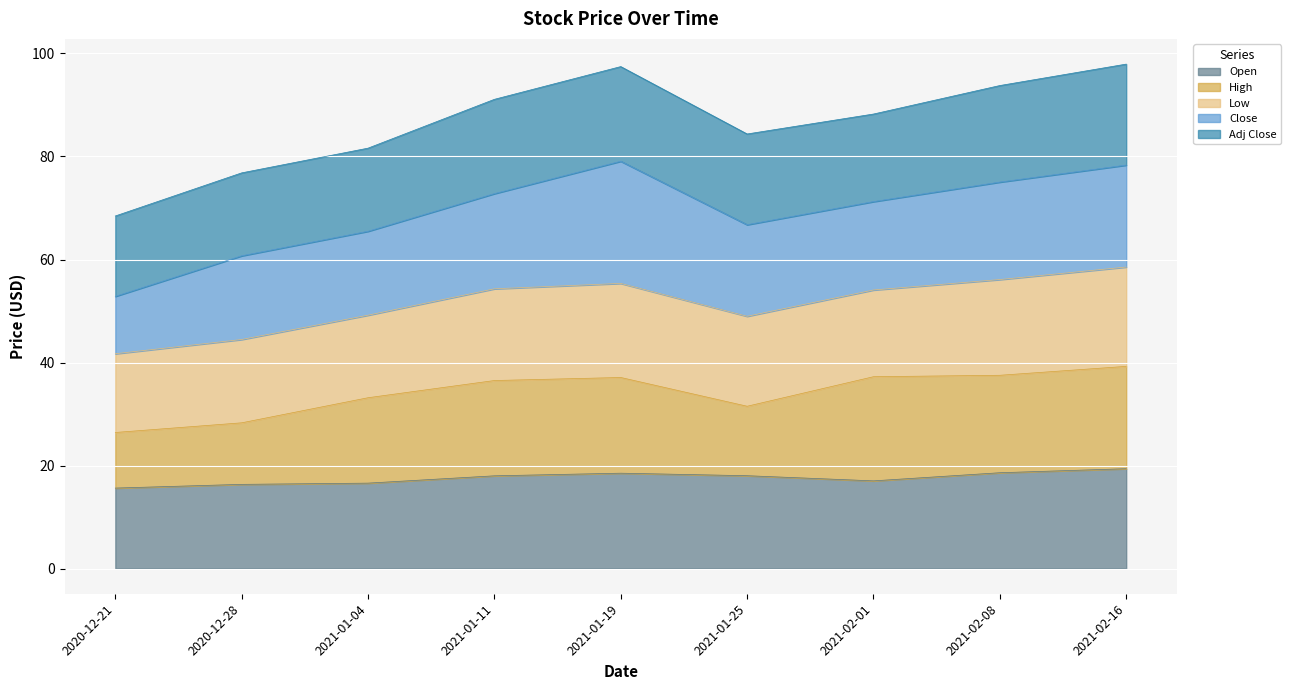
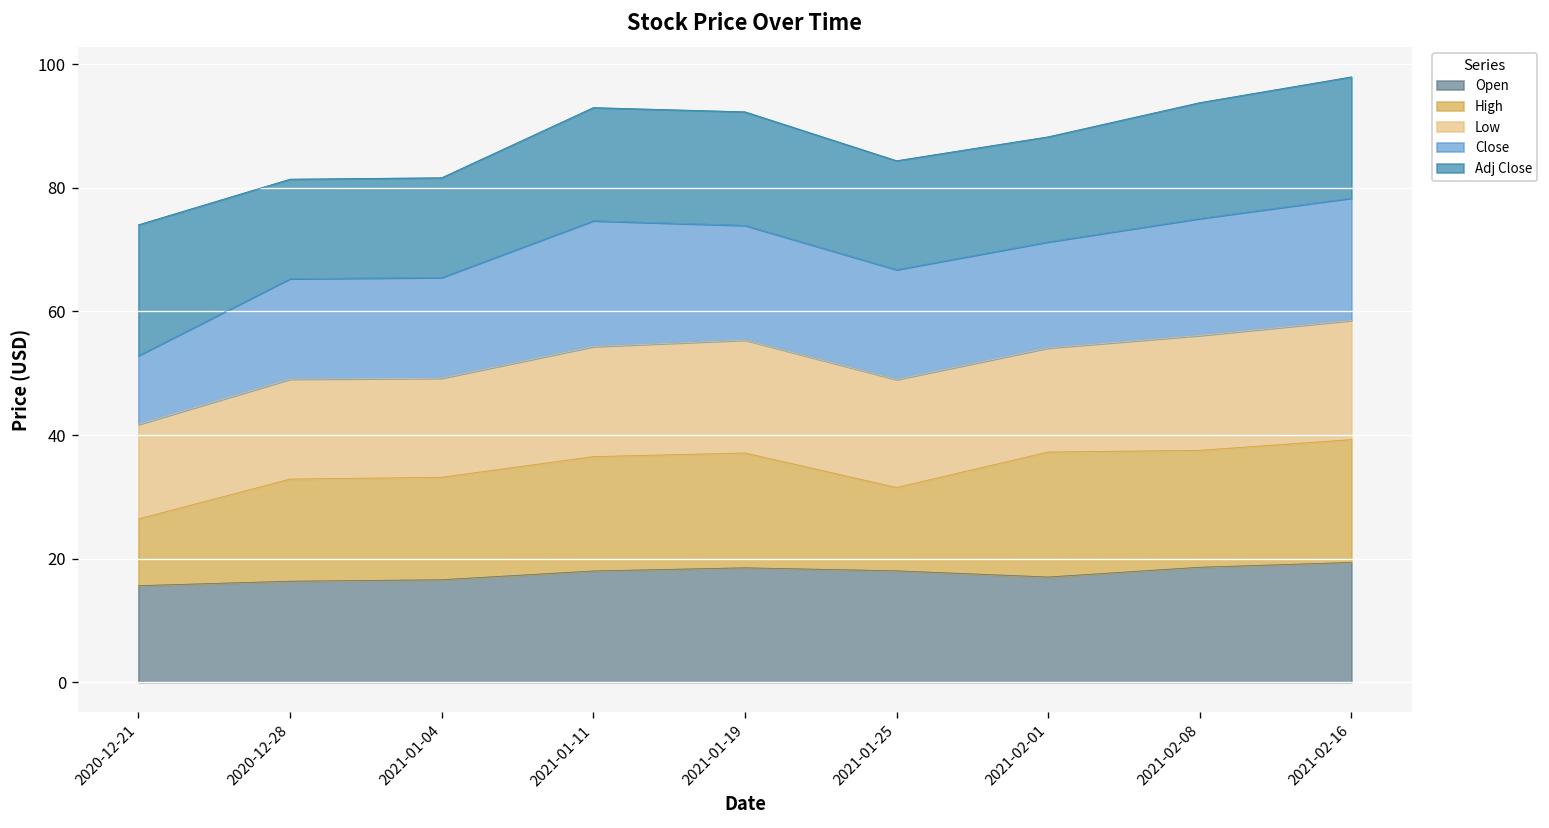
  {
    "Open": {
      "2020-12-21": 16,
      "2020-12-28": 16,
      "2021-01-04": 17,
      "2021-01-11": 18,
      "2021-01-19": 19,
      "2021-01-25": 18,
      "2021-02-01": 17,
      "2021-02-08": 19,
      "2021-02-16": 19
    },
    "High": {
      "2020-12-21": 11,
-     "2020-12-28": 12,
+     "2020-12-28": 17,
      "2021-01-04": 17,
      "2021-01-11": 19,
      "2021-01-19": 19,
      "2021-01-25": 13,
      "2021-02-01": 20,
      "2021-02-08": 19,
      "2021-02-16": 20
    },
    "Low": {
      "2020-12-21": 15,
      "2020-12-28": 16,
      "2021-01-04": 16,
      "2021-01-11": 18,
      "2021-01-19": 18,
      "2021-01-25": 17,
      "2021-02-01": 17,
      "2021-02-08": 19,
      "2021-02-16": 19
    },
    "Close": {
      "2020-12-21": 11,
      "2020-12-28": 16,
      "2021-01-04": 16,
-     "2021-01-11": 18,
-     "2021-01-19": 24,
+     "2021-01-11": 20,
+     "2021-01-19": 19,
      "2021-01-25": 18,
      "2021-02-01": 17,
      "2021-02-08": 19,
      "2021-02-16": 20
    },
    "Adj Close": {
-     "2020-12-21": 16,
+     "2020-12-21": 21,
      "2020-12-28": 16,
      "2021-01-04": 16,
      "2021-01-11": 18,
      "2021-01-19": 18,
      "2021-01-25": 18,
      "2021-02-01": 17,
      "2021-02-08": 19,
      "2021-02-16": 20
    }
  }
